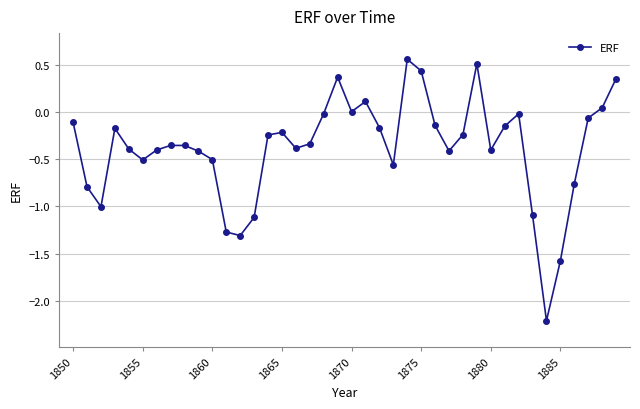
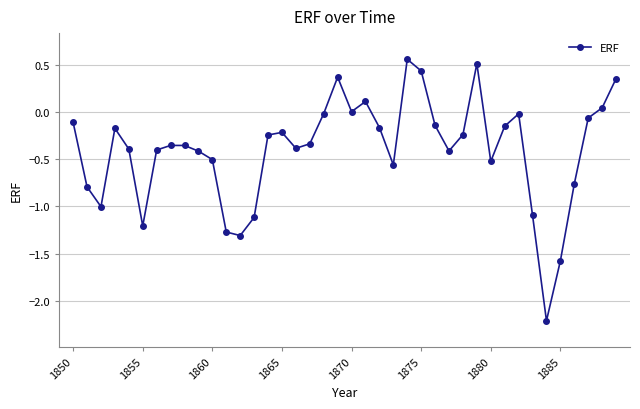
  {
    "1850": -0.1,
-   "1855": -0.5,
+   "1855": -1.2,
    "1860": -0.5,
    "1865": -0.2,
    "1870": 0.0,
    "1875": 0.4,
-   "1880": -0.4,
+   "1880": -0.5,
    "1885": -1.6
  }
